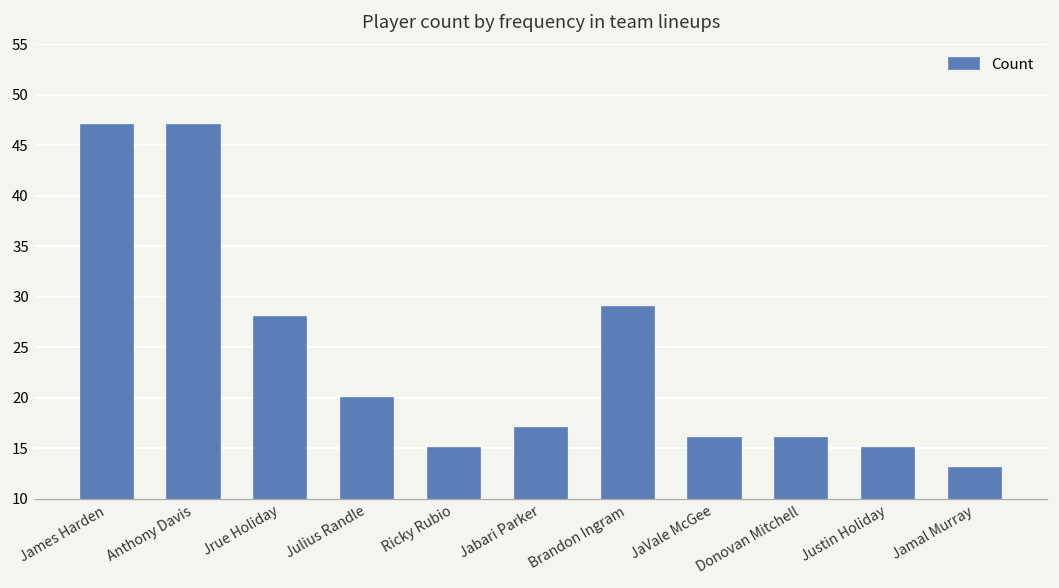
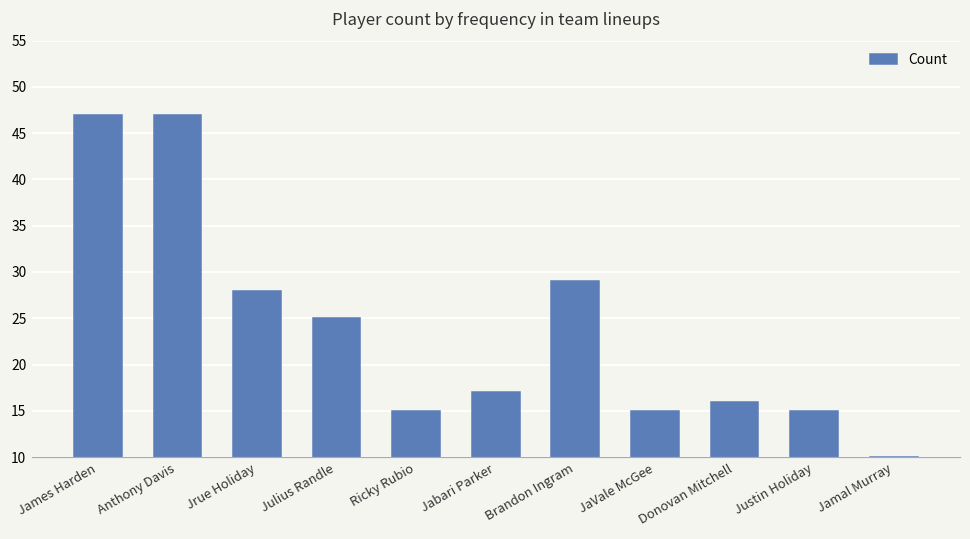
  {
    "James Harden": 47,
    "Anthony Davis": 47,
    "Jrue Holiday": 28,
-   "Julius Randle": 20,
+   "Julius Randle": 25,
    "Ricky Rubio": 15,
    "Jabari Parker": 17,
    "Brandon Ingram": 29,
-   "JaVale McGee": 16,
+   "JaVale McGee": 15,
    "Donovan Mitchell": 16,
    "Justin Holiday": 15,
-   "Jamal Murray": 13
+   "Jamal Murray": 10
  }
